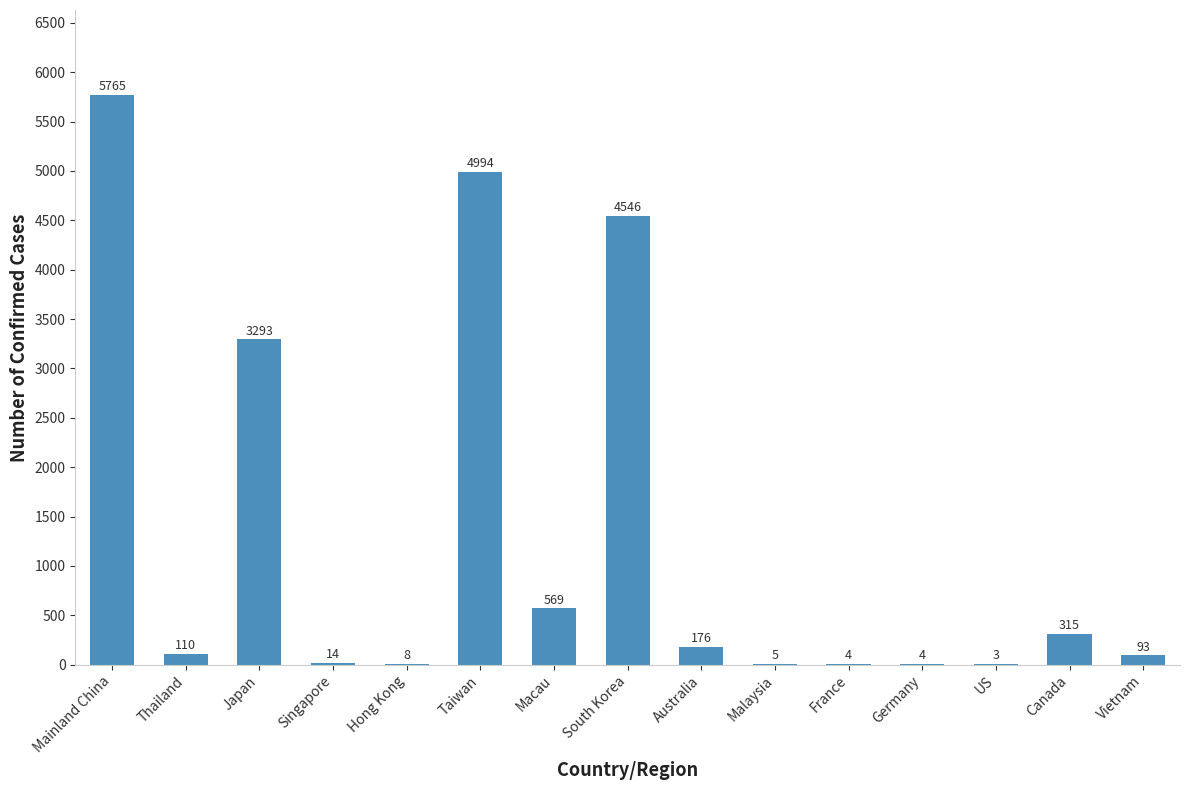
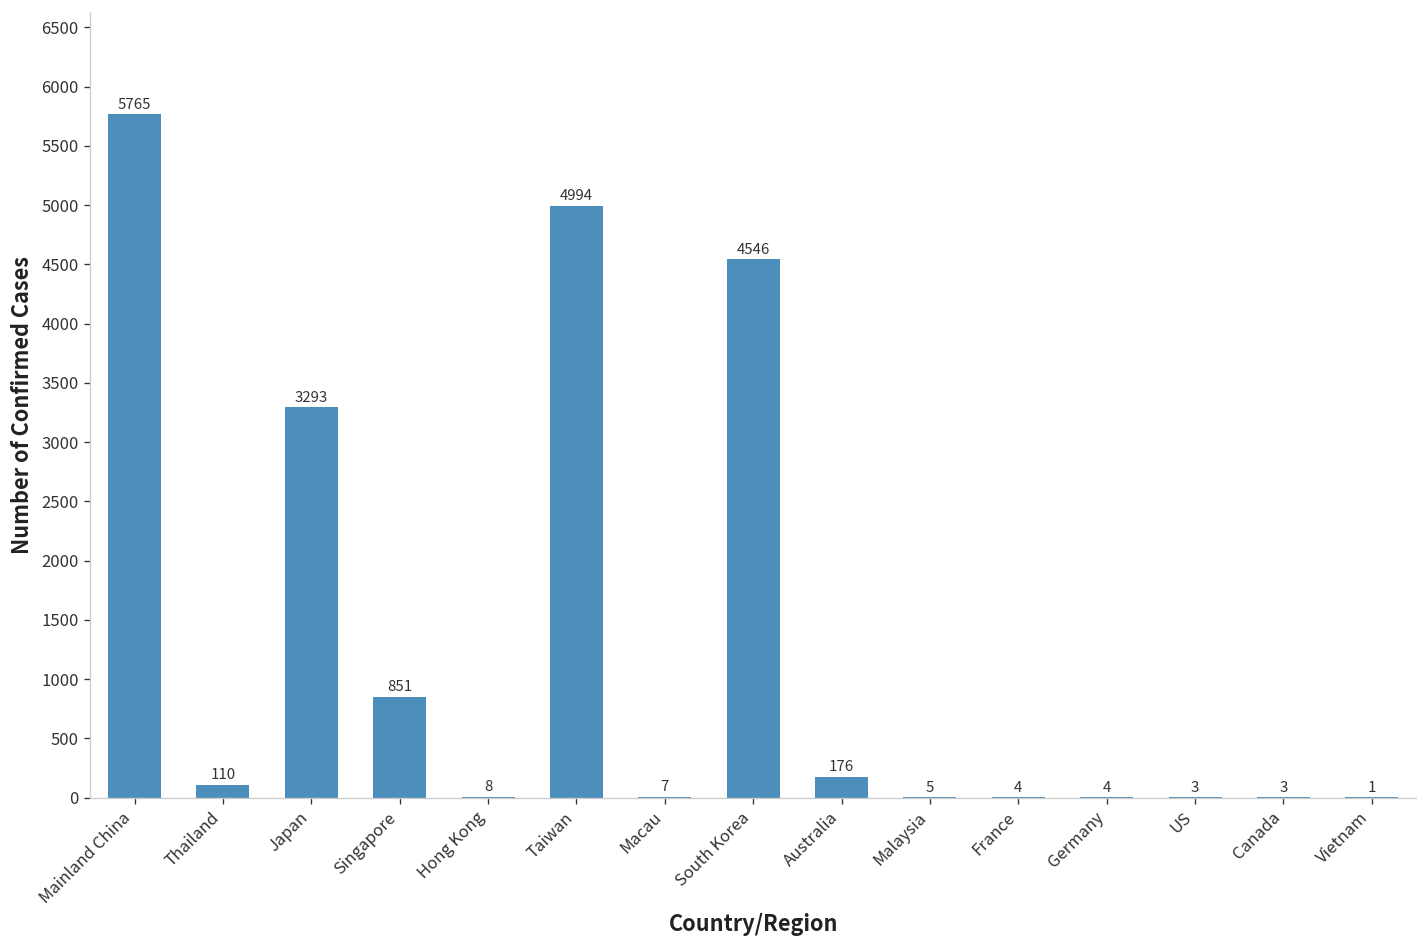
  {
    "Mainland China": 5765,
    "Thailand": 110,
    "Japan": 3293,
-   "Singapore": 14,
+   "Singapore": 851,
    "Hong Kong": 8,
    "Taiwan": 4994,
-   "Macau": 569,
+   "Macau": 7,
    "South Korea": 4546,
    "Australia": 176,
    "Malaysia": 5,
    "France": 4,
    "Germany": 4,
    "US": 3,
-   "Canada": 315,
-   "Vietnam": 93
+   "Canada": 3,
+   "Vietnam": 1
  }
